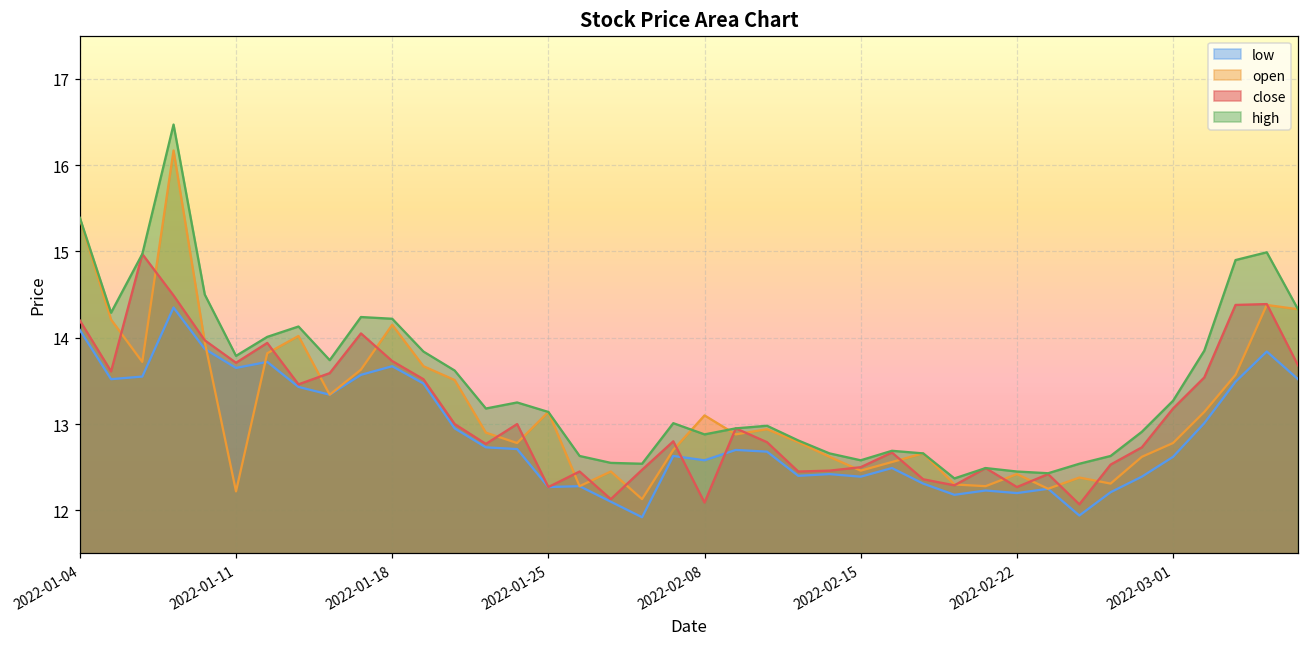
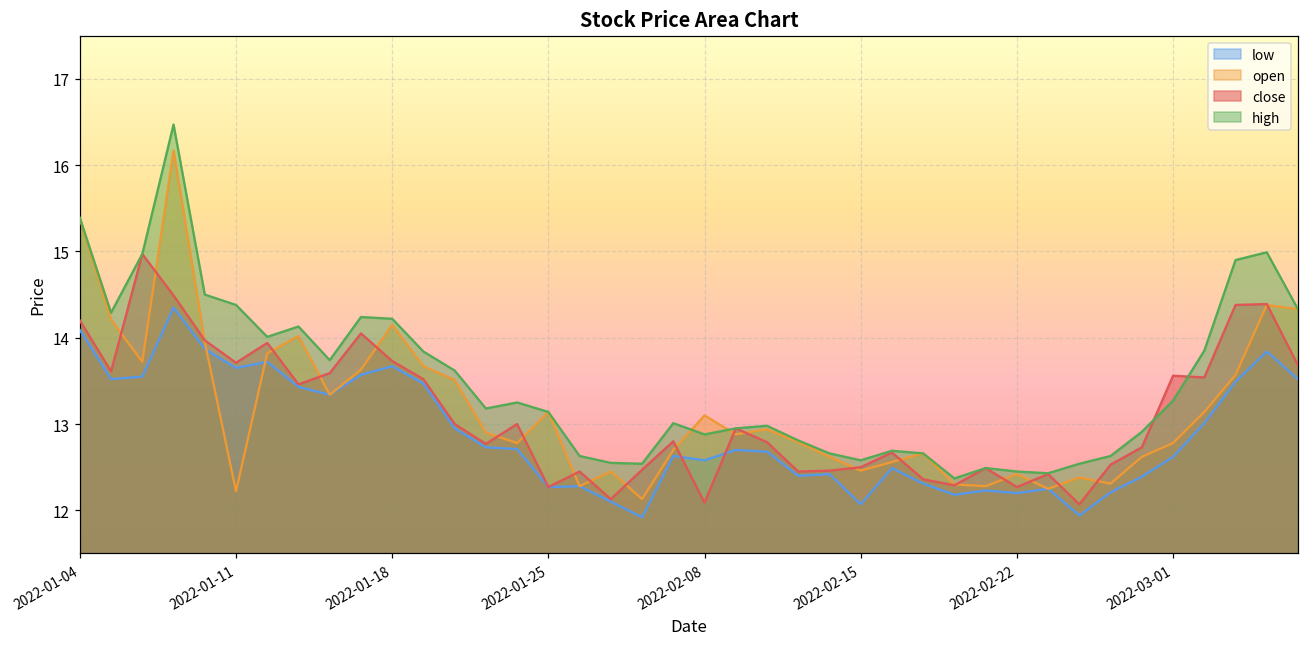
  {
    "low": {
      "2022-01-04": 14.1,
      "2022-01-11": 13.7,
      "2022-01-18": 13.7,
      "2022-02-08": 12.6,
-     "2022-02-15": 12.4,
+     "2022-02-15": 12.1,
      "2022-02-22": 12.2,
      "2022-03-01": 12.6
    },
    "open": {
      "2022-01-11": 12.2,
      "2022-01-18": 14.2,
      "2022-02-08": 13.1,
      "2022-02-15": 12.5,
      "2022-03-01": 12.8
    },
    "close": {
      "2022-01-04": 14.2,
      "2022-01-11": 13.7,
      "2022-01-18": 13.7,
      "2022-02-08": 12.1,
      "2022-02-15": 12.5,
      "2022-02-22": 12.3,
-     "2022-03-01": 13.2
+     "2022-03-01": 13.6
    },
    "high": {
-     "2022-01-11": 13.8,
+     "2022-01-11": 14.4,
      "2022-01-18": 14.2,
      "2022-02-08": 12.9,
      "2022-02-15": 12.6,
      "2022-03-01": 13.3
    }
  }
